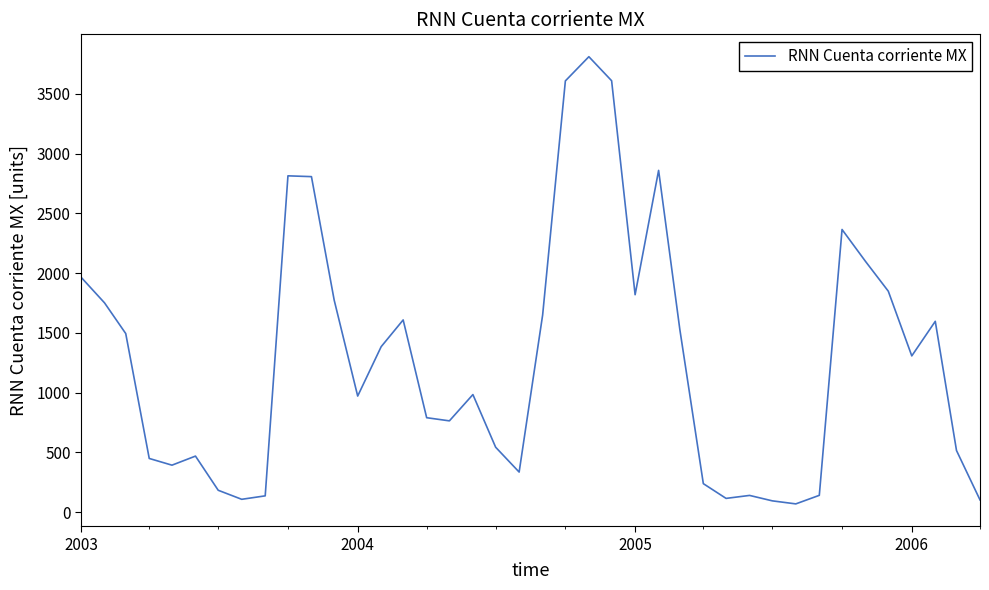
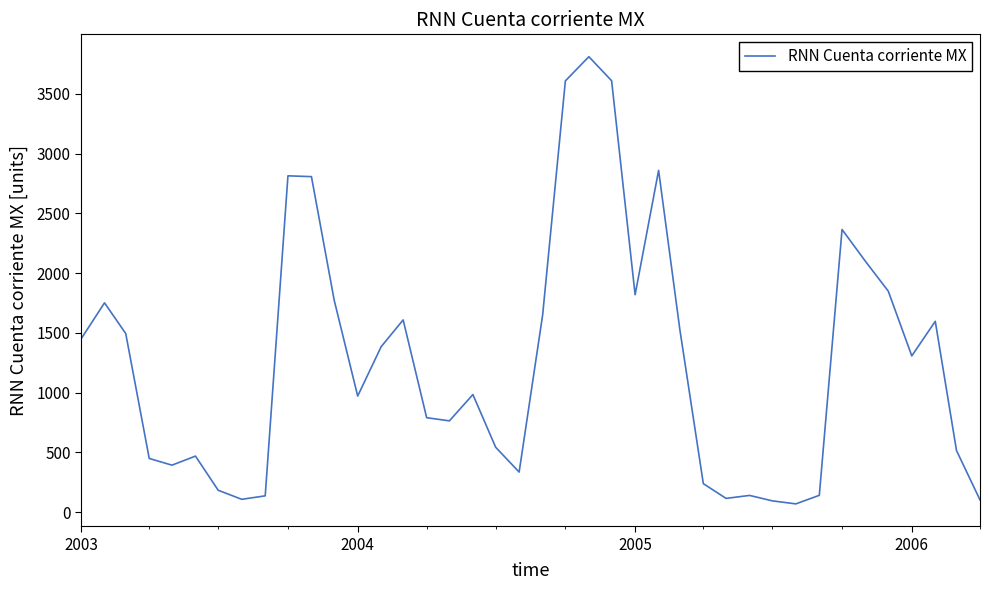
  {
-   "2003": 1970,
+   "2003": 1450,
    "2004": 970,
    "2005": 1820,
    "2006": 1310
  }
